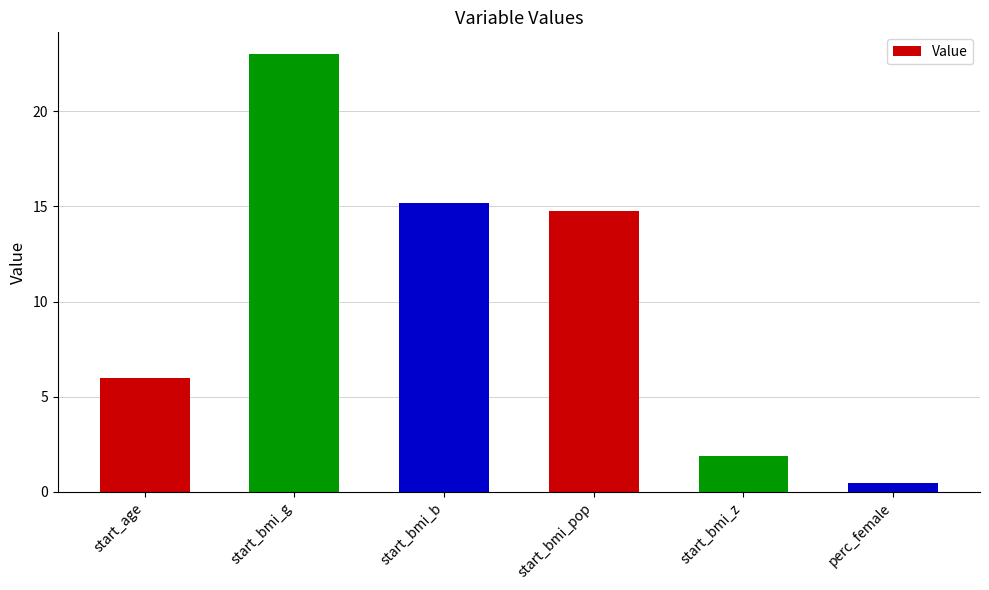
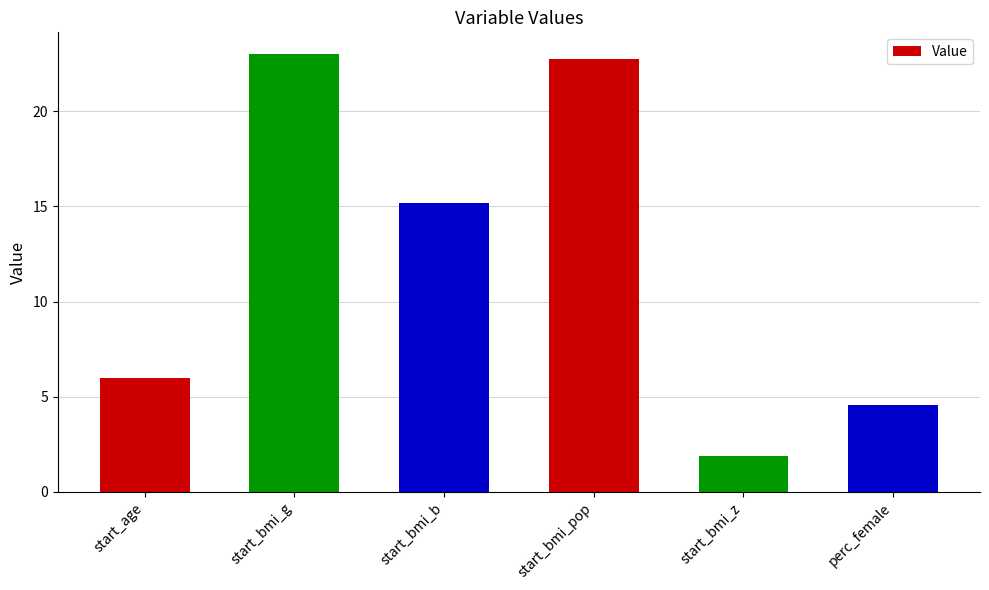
  {
    "start_age": 6.0,
    "start_bmi_g": 23.0,
    "start_bmi_b": 15.2,
-   "start_bmi_pop": 14.7,
+   "start_bmi_pop": 22.7,
    "start_bmi_z": 1.9,
-   "perc_female": 0.5
+   "perc_female": 4.6
  }
